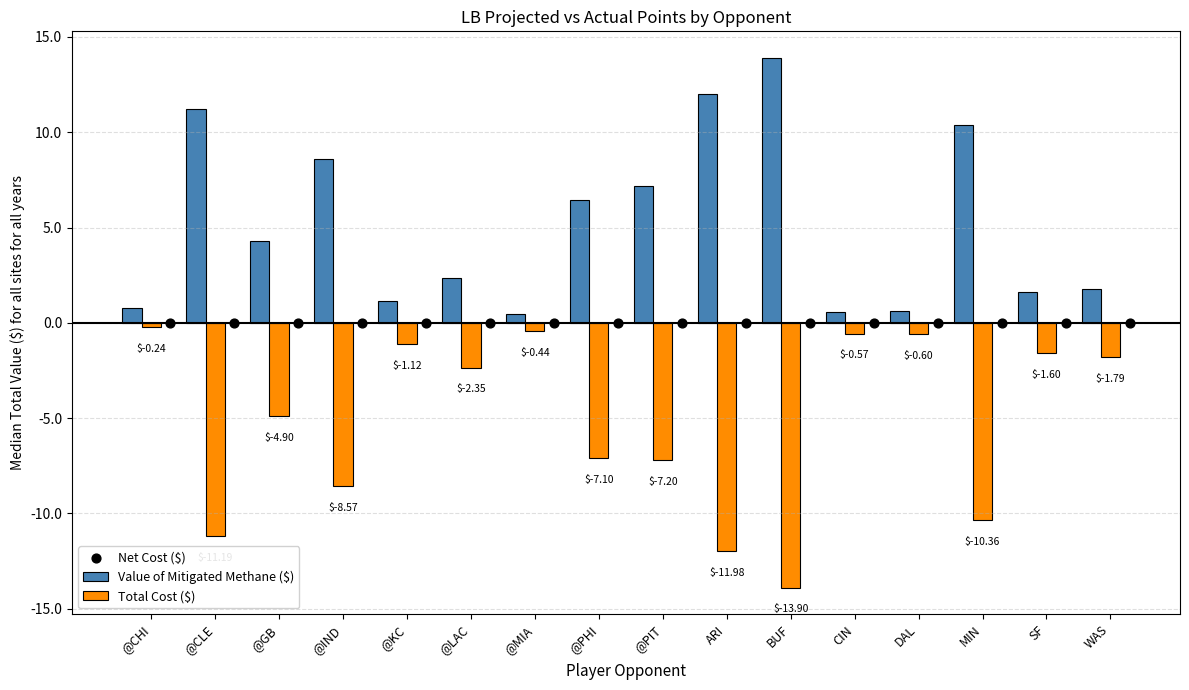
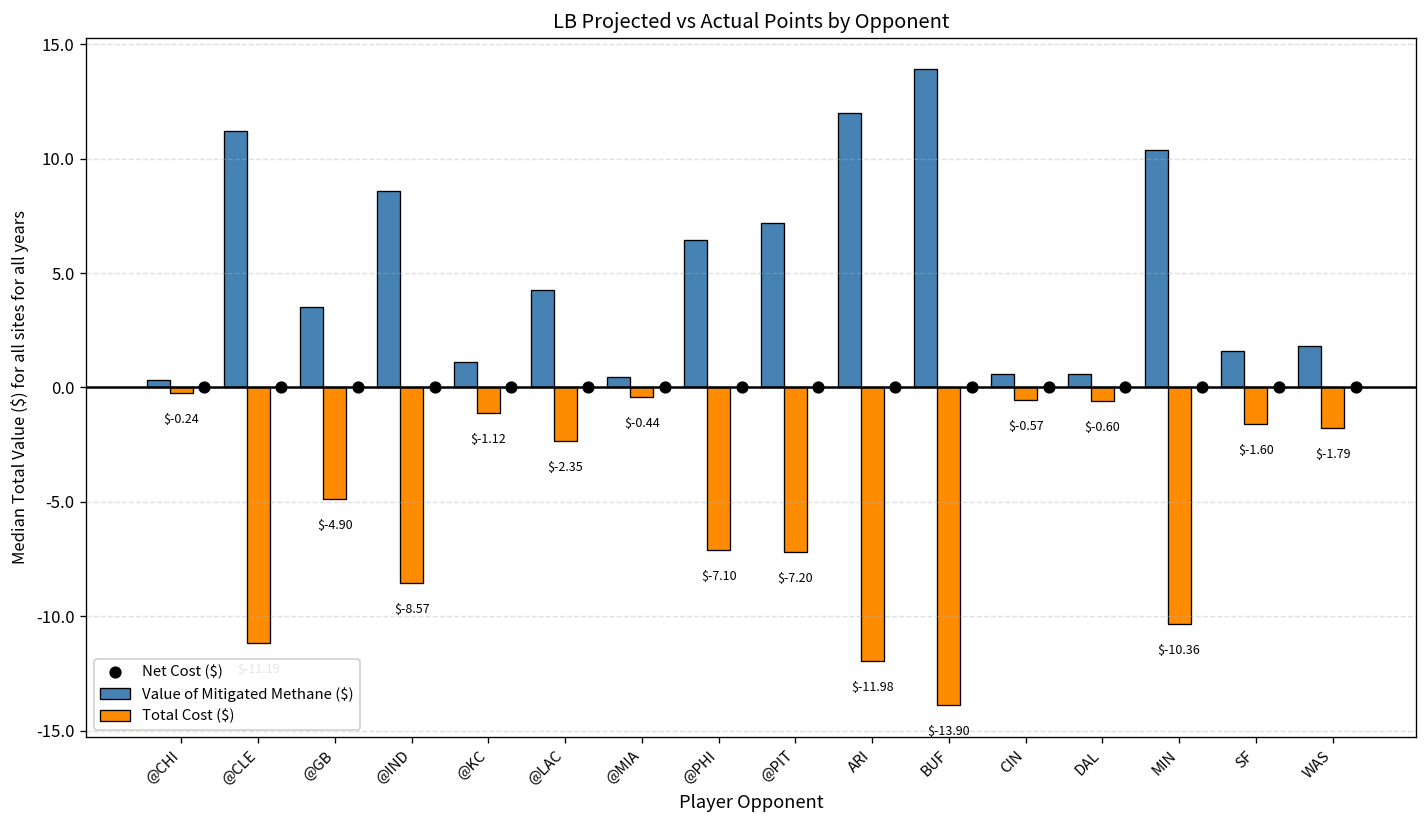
  {
    "Value of Mitigated Methane ($)": {
-     "@CHI": "0.8",
+     "@CHI": "0.3",
      "@CLE": "11.2",
-     "@GB": "4.3",
+     "@GB": "3.5",
      "@IND": "8.6",
      "@KC": "1.1",
-     "@LAC": "2.4",
+     "@LAC": "4.3",
      "@MIA": "0.4",
      "@PHI": "6.5",
      "@PIT": "7.2",
      "ARI": "12.0",
      "BUF": "13.9",
      "CIN": "0.6",
      "DAL": "0.6",
      "MIN": "10.4",
      "SF": "1.6",
      "WAS": "1.8"
    },
    "Total Cost ($)": {
      "@CHI": "$-0.24",
      "@GB": "$-4.90",
      "@IND": "$-8.57",
      "@KC": "$-1.12",
      "@LAC": "$-2.35",
      "@MIA": "$-0.44",
      "@PHI": "$-7.10",
      "@PIT": "$-7.20",
      "ARI": "$-11.98",
      "BUF": "$-13.90",
      "CIN": "$-0.57",
      "DAL": "$-0.60",
      "MIN": "$-10.36",
      "SF": "$-1.60",
      "WAS": "$-1.79"
    }
  }
